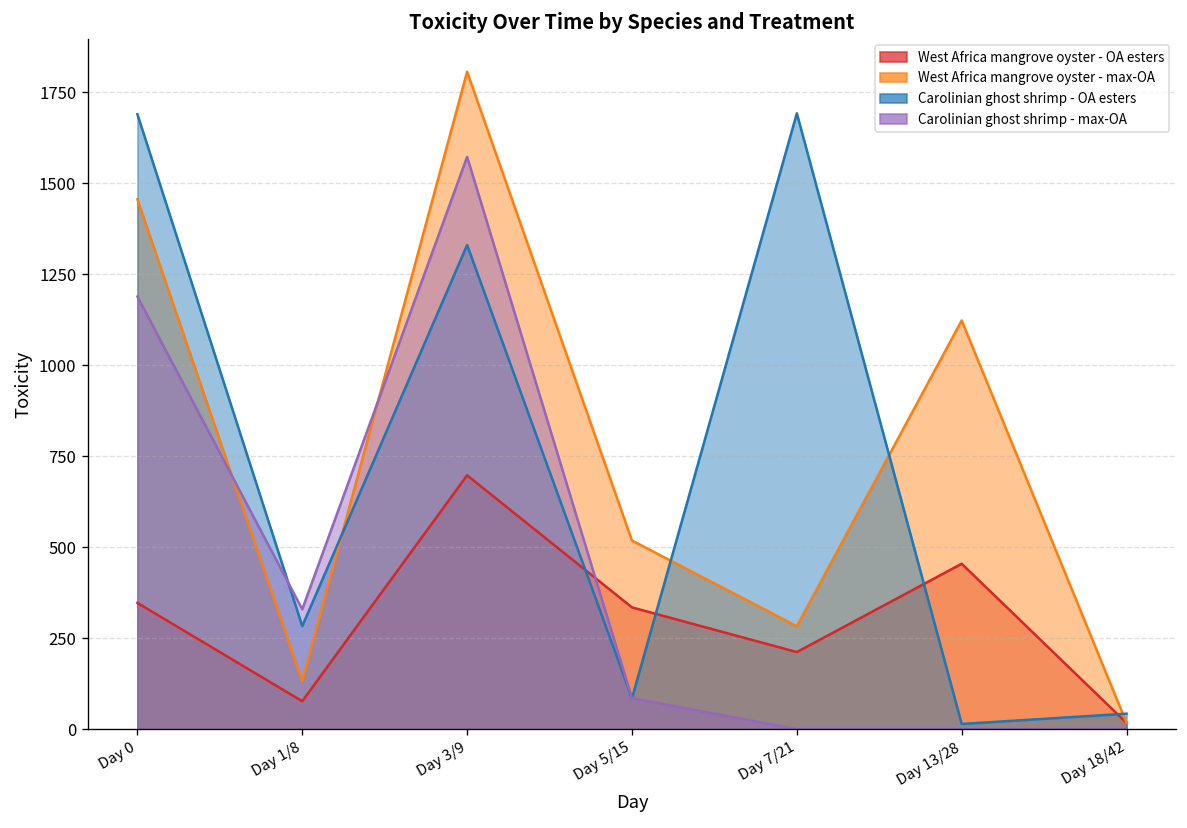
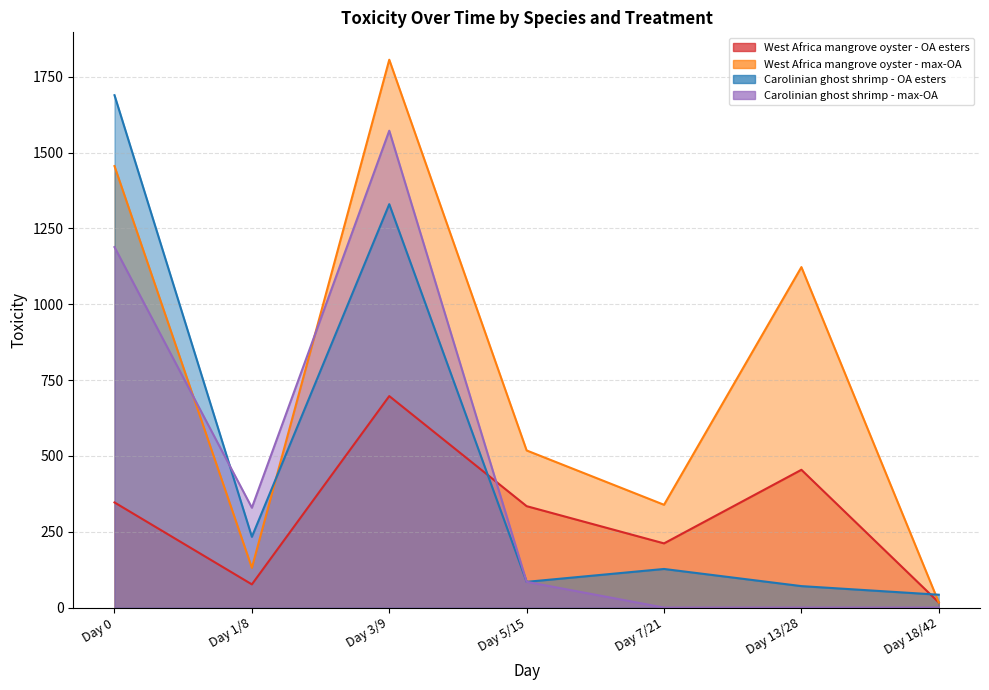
  {
    "West Africa mangrove oyster - OA esters": {
      "Day 0": 350,
      "Day 1/8": 80,
      "Day 3/9": 700,
      "Day 5/15": 330,
      "Day 7/21": 210,
      "Day 13/28": 450
    },
    "West Africa mangrove oyster - max-OA": {
      "Day 0": 1460,
      "Day 1/8": 130,
      "Day 3/9": 1810,
      "Day 5/15": 520,
-     "Day 7/21": 280,
+     "Day 7/21": 340,
      "Day 13/28": 1120
    },
    "Carolinian ghost shrimp - OA esters": {
      "Day 0": 1690,
-     "Day 1/8": 280,
+     "Day 1/8": 230,
      "Day 3/9": 1330,
-     "Day 7/21": 1690,
-     "Day 13/28": 10,
+     "Day 7/21": 130,
+     "Day 13/28": 70,
      "Day 18/42": 40
    },
    "Carolinian ghost shrimp - max-OA": {
      "Day 0": 1190,
      "Day 1/8": 330,
      "Day 3/9": 1570,
      "Day 7/21": 0,
      "Day 13/28": 0,
      "Day 18/42": 0
    }
  }
